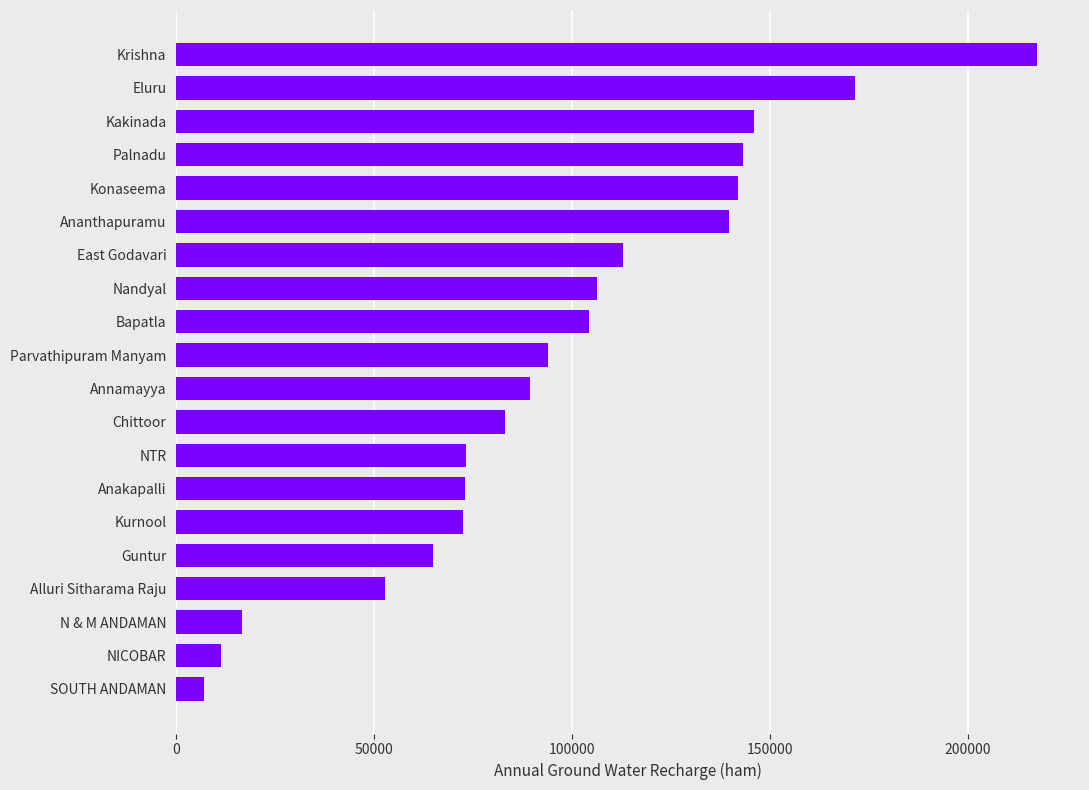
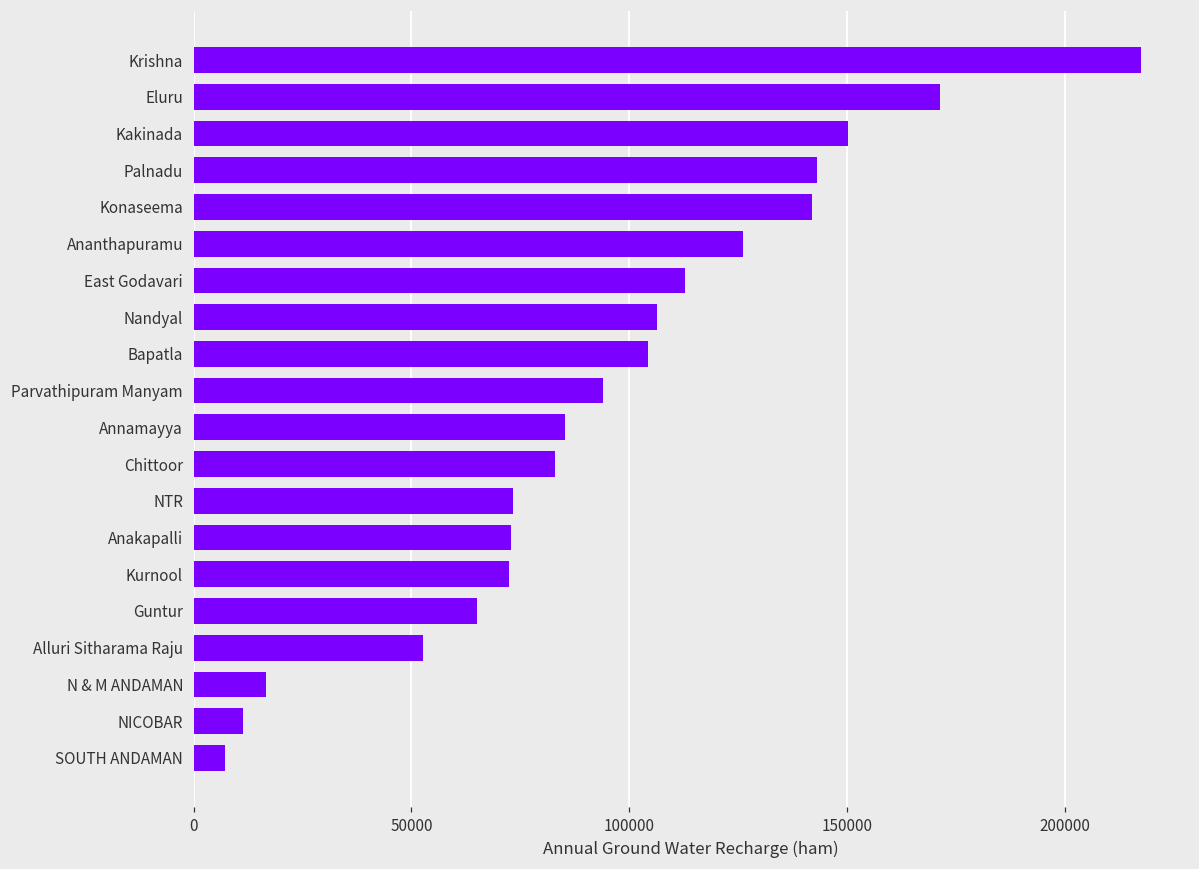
  {
    "Krishna": 217000,
    "Eluru": 171000,
-   "Kakinada": 146000,
+   "Kakinada": 150000,
    "Palnadu": 143000,
    "Konaseema": 142000,
-   "Ananthapuramu": 140000,
+   "Ananthapuramu": 126000,
    "East Godavari": 113000,
    "Nandyal": 106000,
    "Bapatla": 104000,
    "Parvathipuram Manyam": 94000,
-   "Annamayya": 89000,
+   "Annamayya": 85000,
    "Chittoor": 83000,
    "NTR": 73000,
    "Anakapalli": 73000,
    "Kurnool": 72000,
    "Guntur": 65000,
    "Alluri Sitharama Raju": 53000,
    "N & M ANDAMAN": 17000,
    "NICOBAR": 11000,
    "SOUTH ANDAMAN": 7000
  }
